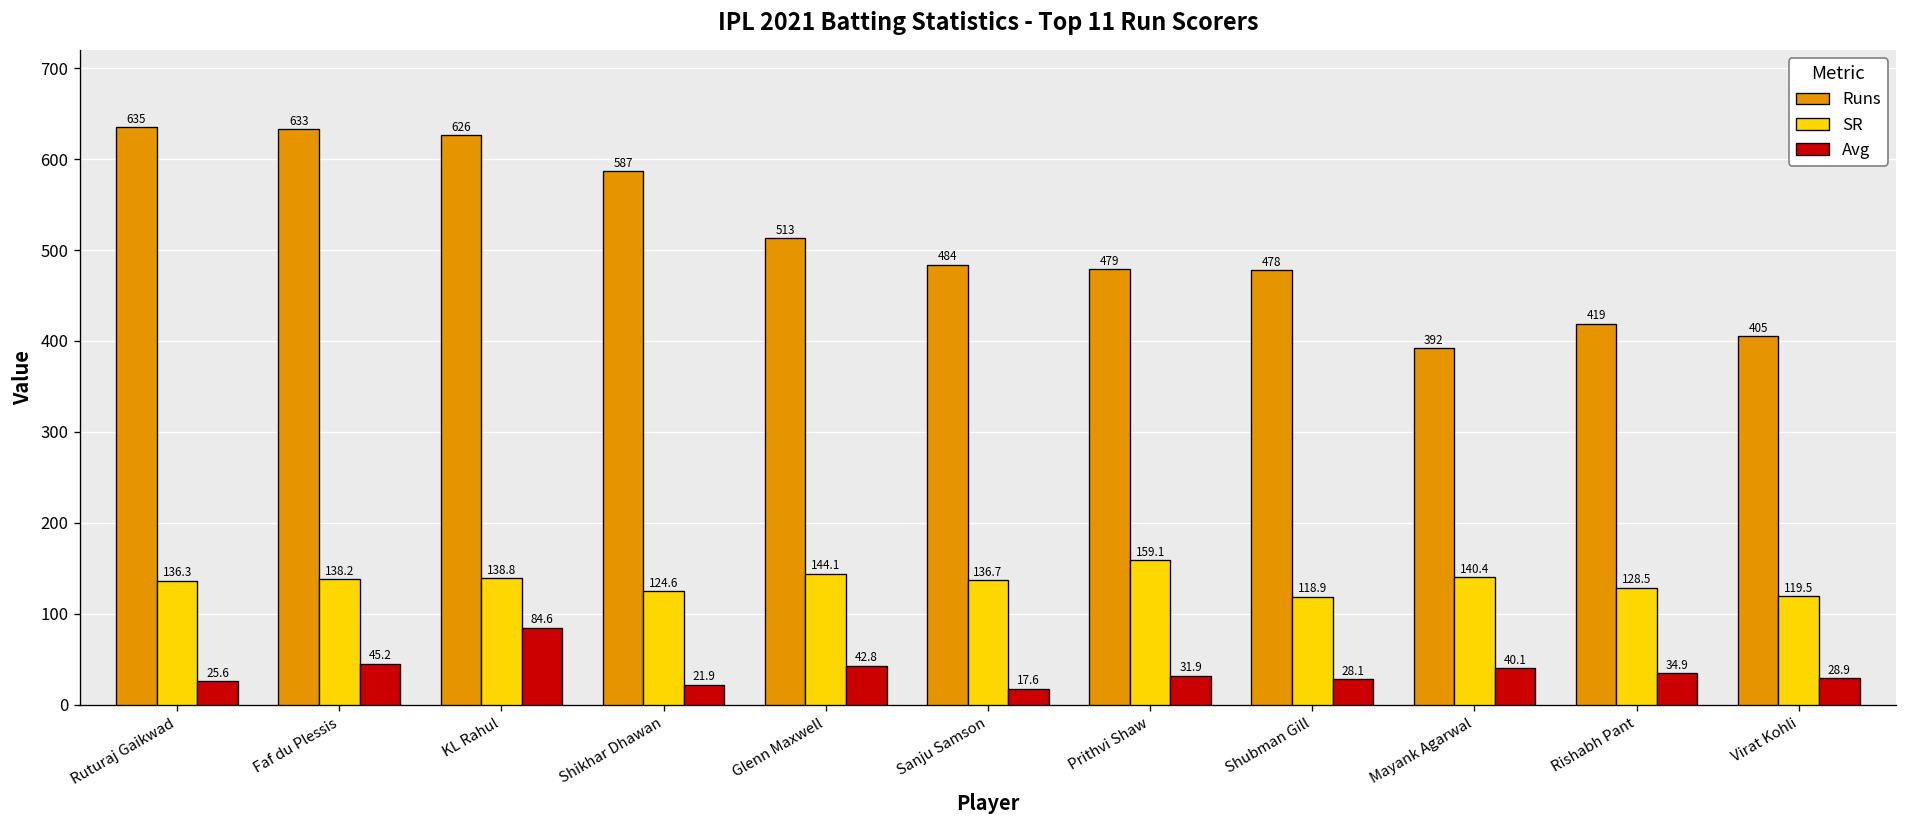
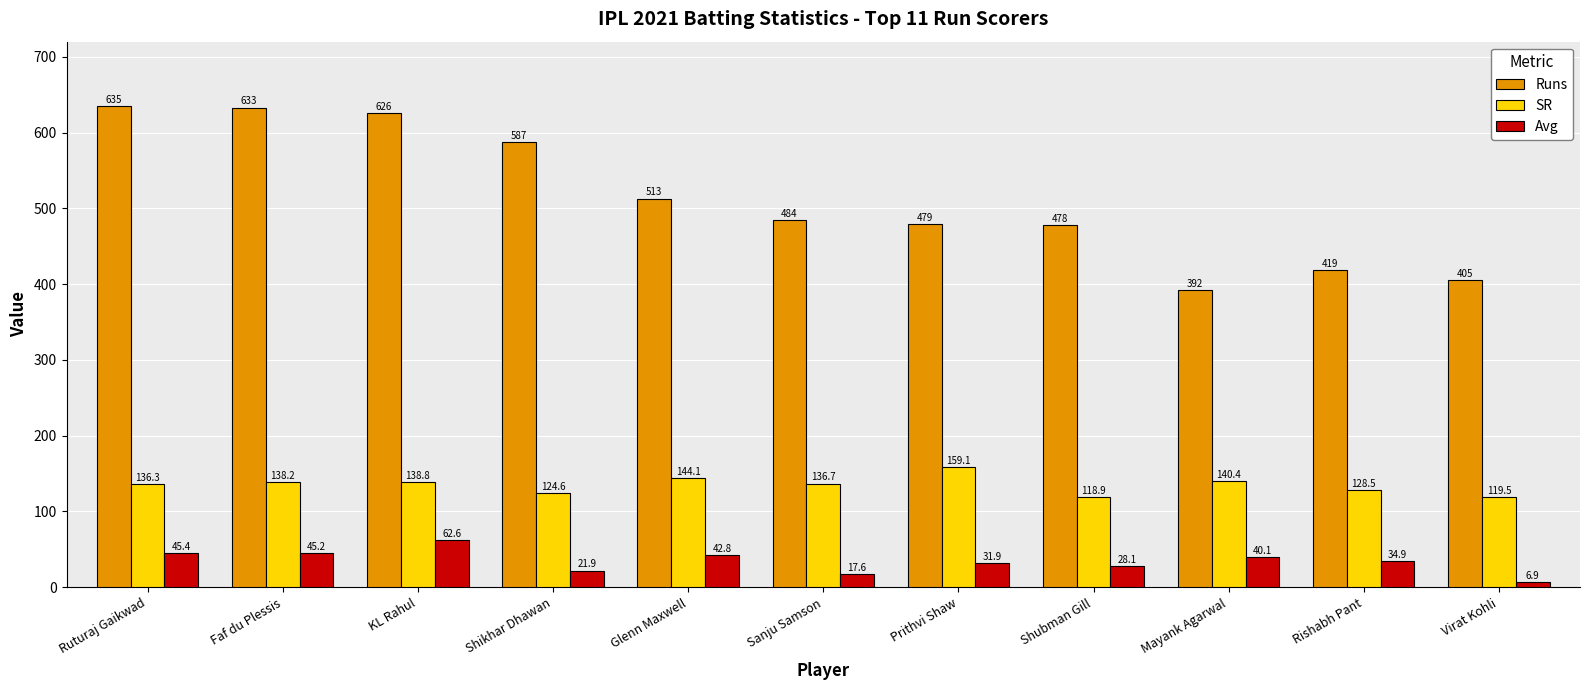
  {
    "Runs": {
      "Ruturaj Gaikwad": 635,
      "Faf du Plessis": 633,
      "KL Rahul": 626,
      "Shikhar Dhawan": 587,
      "Glenn Maxwell": 513,
      "Sanju Samson": 484,
      "Prithvi Shaw": 479,
      "Shubman Gill": 478,
      "Mayank Agarwal": 392,
      "Rishabh Pant": 419,
      "Virat Kohli": 405
    },
    "SR": {
      "Ruturaj Gaikwad": 136.3,
      "Faf du Plessis": 138.2,
      "KL Rahul": 138.8,
      "Shikhar Dhawan": 124.6,
      "Glenn Maxwell": 144.1,
      "Sanju Samson": 136.7,
      "Prithvi Shaw": 159.1,
      "Shubman Gill": 118.9,
      "Mayank Agarwal": 140.4,
      "Rishabh Pant": 128.5,
      "Virat Kohli": 119.5
    },
    "Avg": {
-     "Ruturaj Gaikwad": 25.6,
+     "Ruturaj Gaikwad": 45.4,
      "Faf du Plessis": 45.2,
-     "KL Rahul": 84.6,
+     "KL Rahul": 62.6,
      "Shikhar Dhawan": 21.9,
      "Glenn Maxwell": 42.8,
      "Sanju Samson": 17.6,
      "Prithvi Shaw": 31.9,
      "Shubman Gill": 28.1,
      "Mayank Agarwal": 40.1,
      "Rishabh Pant": 34.9,
-     "Virat Kohli": 28.9
+     "Virat Kohli": 6.9
    }
  }
